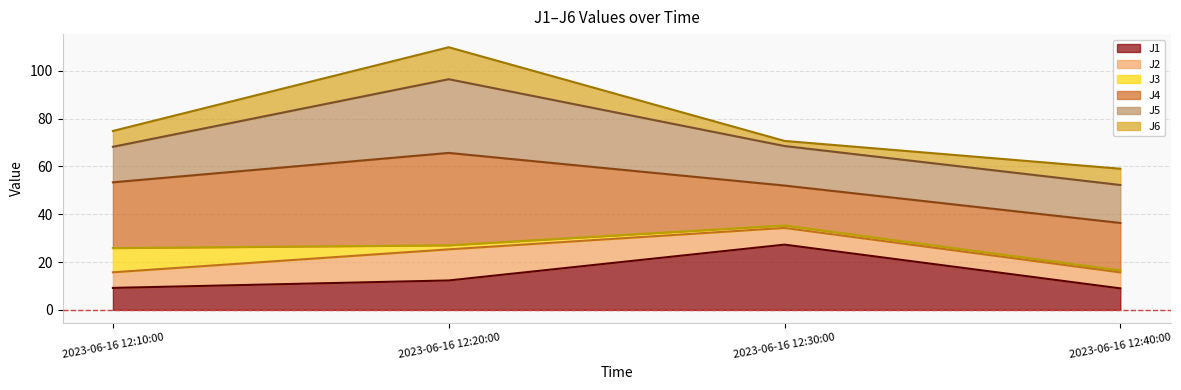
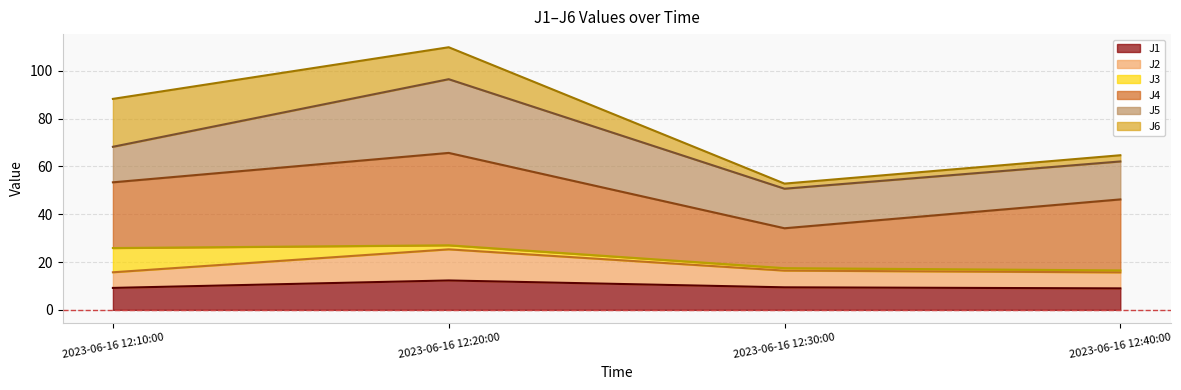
  {
    "J1": {
      "2023-06-16 12:10:00": 9,
      "2023-06-16 12:20:00": 12,
-     "2023-06-16 12:30:00": 27,
+     "2023-06-16 12:30:00": 9,
      "2023-06-16 12:40:00": 9
    },
    "J3": {
      "2023-06-16 12:10:00": 10,
      "2023-06-16 12:20:00": 2
    },
    "J4": {
      "2023-06-16 12:10:00": 27,
      "2023-06-16 12:20:00": 39,
      "2023-06-16 12:30:00": 17,
-     "2023-06-16 12:40:00": 20
+     "2023-06-16 12:40:00": 30
    },
    "J6": {
-     "2023-06-16 12:10:00": 7,
+     "2023-06-16 12:10:00": 20,
      "2023-06-16 12:20:00": 13,
      "2023-06-16 12:30:00": 2,
-     "2023-06-16 12:40:00": 7
+     "2023-06-16 12:40:00": 3
    }
  }
